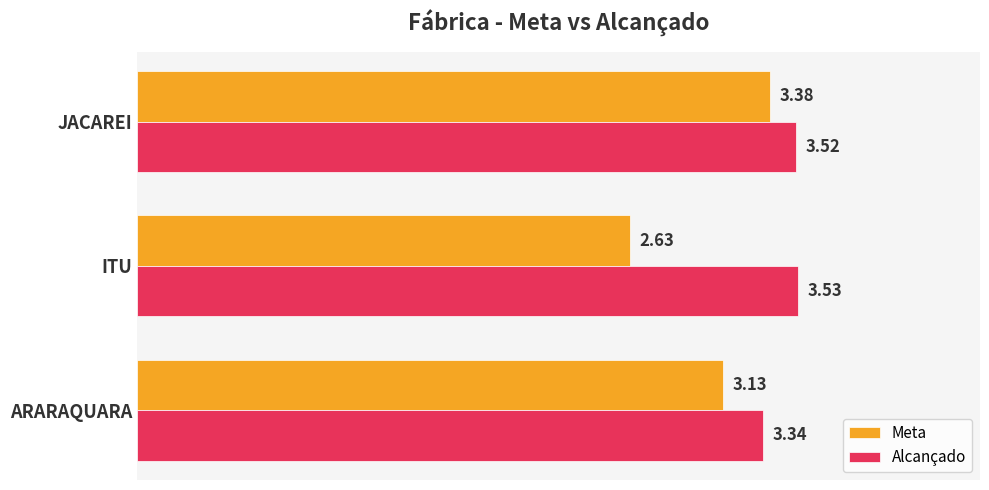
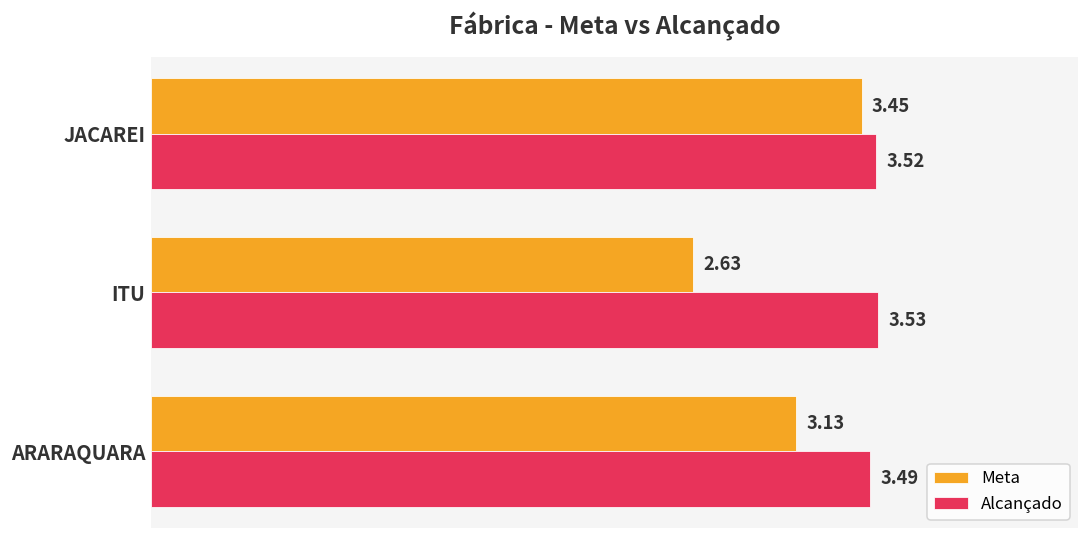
  {
    "Meta": {
-     "JACAREI": 3.38,
+     "JACAREI": 3.45,
      "ITU": 2.63,
      "ARARAQUARA": 3.13
    },
    "Alcançado": {
      "JACAREI": 3.52,
      "ITU": 3.53,
-     "ARARAQUARA": 3.34
+     "ARARAQUARA": 3.49
    }
  }
